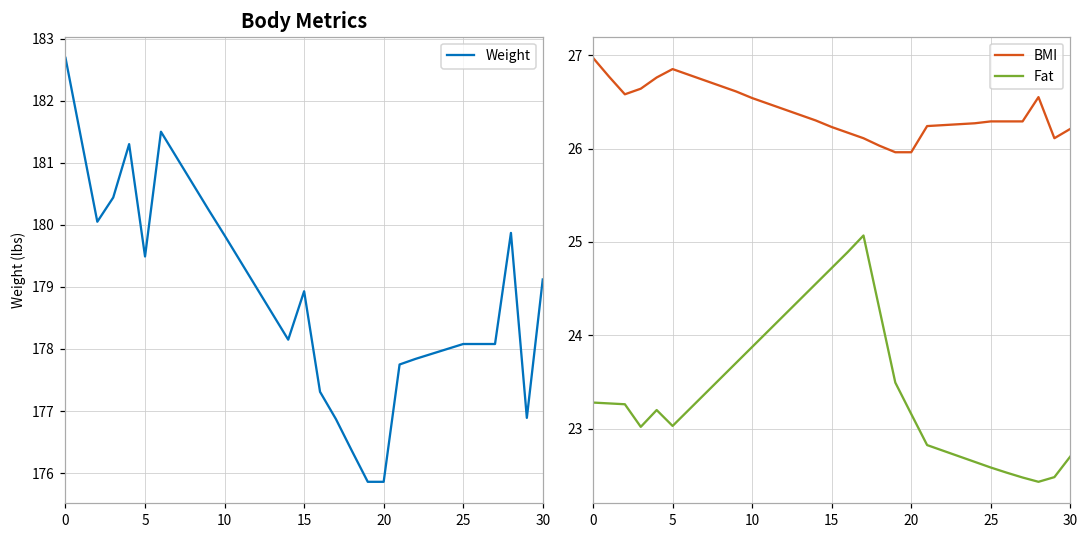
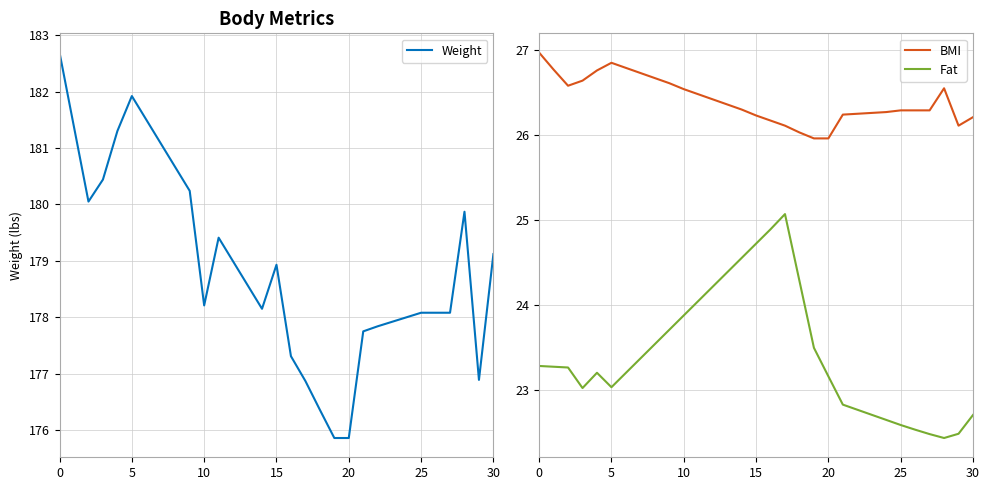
  {
    "Body Metrics": {
      "0": 182.7,
-     "5": 179.5,
-     "10": 179.8,
+     "5": 181.9,
+     "10": 178.2,
      "15": 178.9,
      "20": 175.9,
      "25": 178.1,
      "30": 179.1
    }
  }
